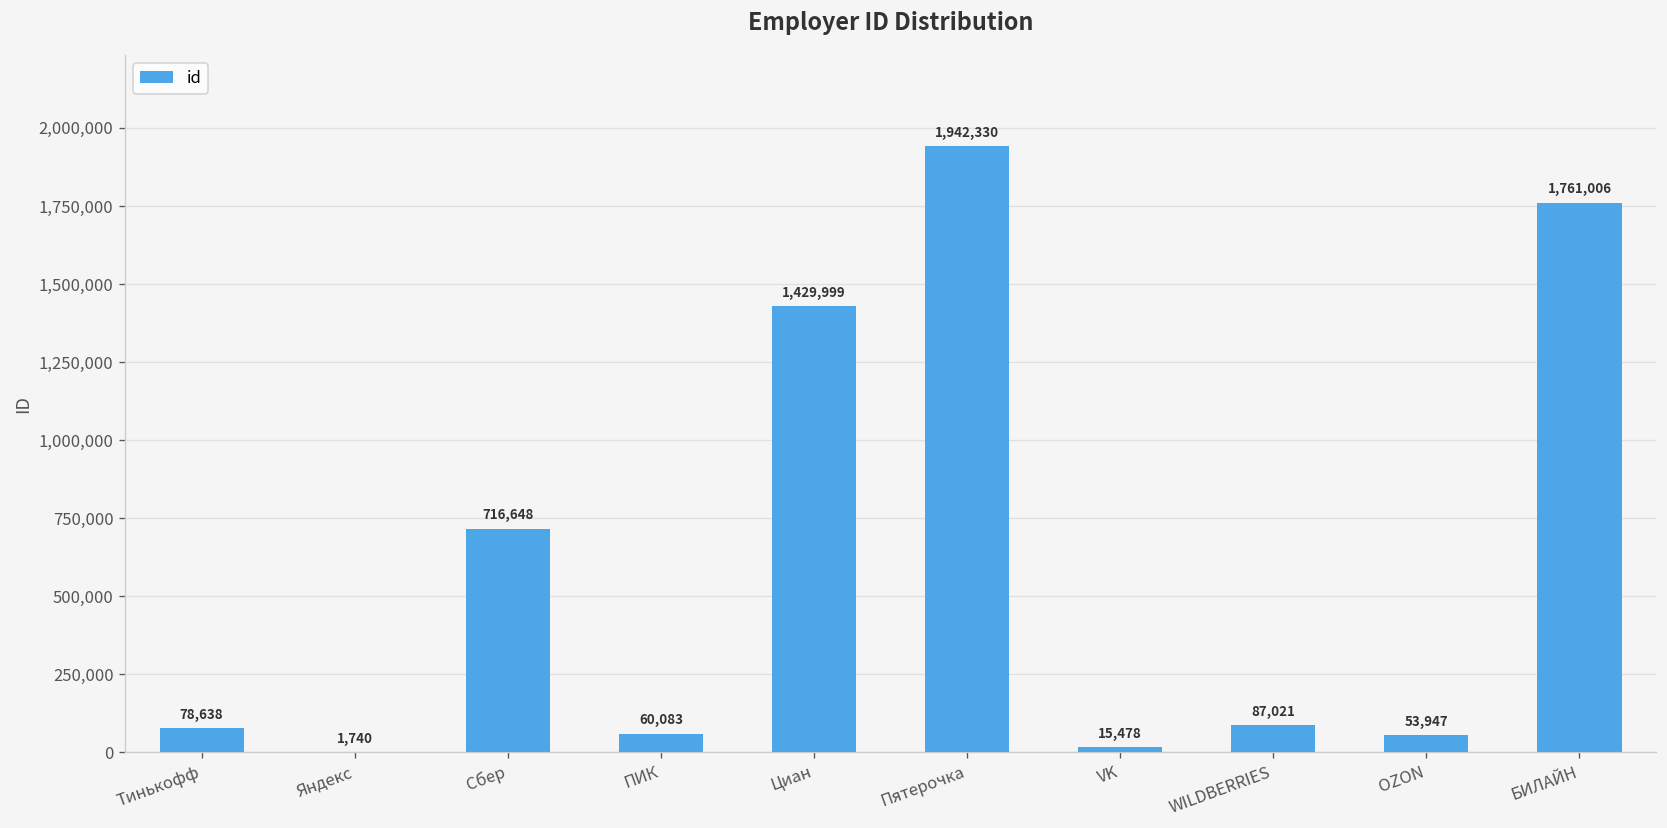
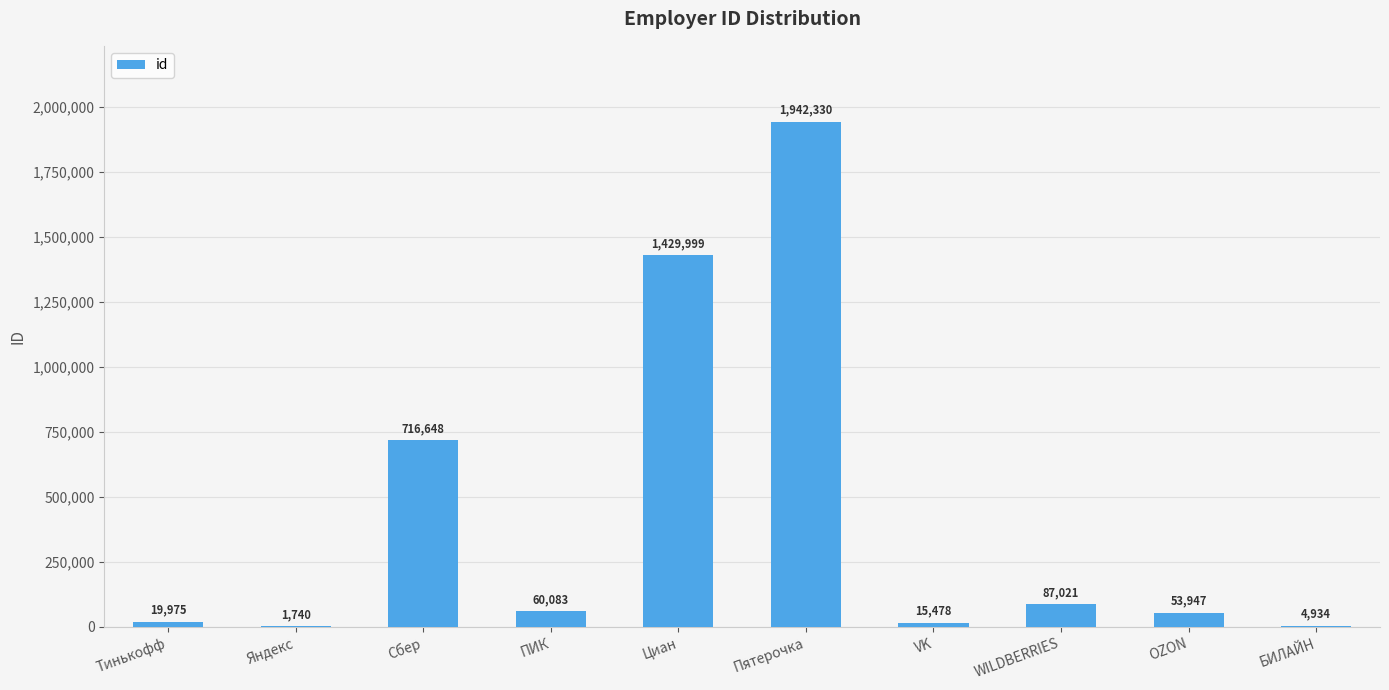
  {
-   "Тинькофф": "78,638",
+   "Тинькофф": "19,975",
    "Яндекс": "1,740",
    "Сбер": "716,648",
    "ПИК": "60,083",
    "Циан": "1,429,999",
    "Пятерочка": "1,942,330",
    "VK": "15,478",
    "WILDBERRIES": "87,021",
    "OZON": "53,947",
-   "БИЛАЙН": "1,761,006"
+   "БИЛАЙН": "4,934"
  }
